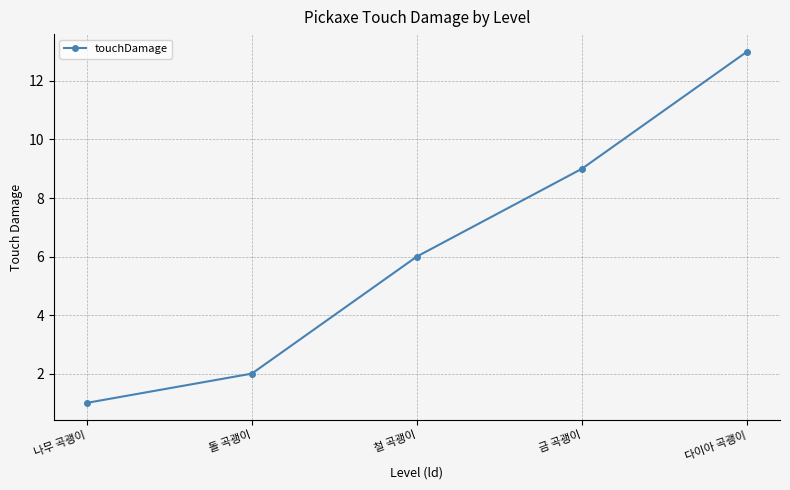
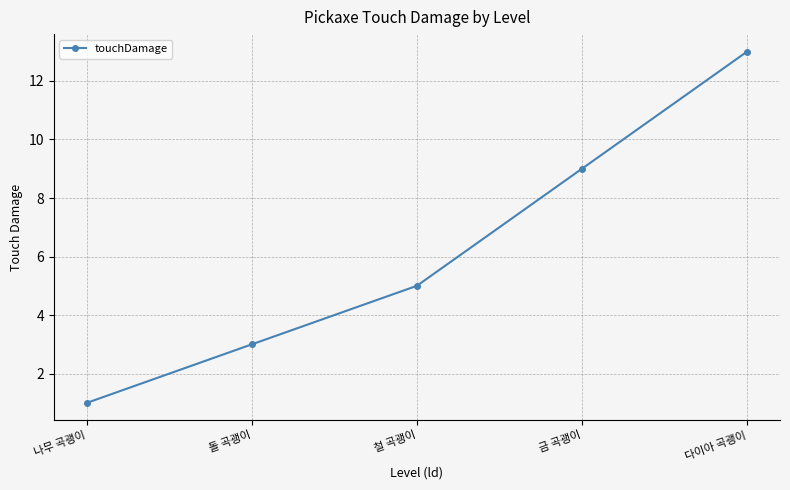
  {
    "나무 곡괭이": 1,
-   "돌 곡괭이": 2,
-   "철 곡괭이": 6,
+   "돌 곡괭이": 3,
+   "철 곡괭이": 5,
    "금 곡괭이": 9,
    "다이아 곡괭이": 13
  }
